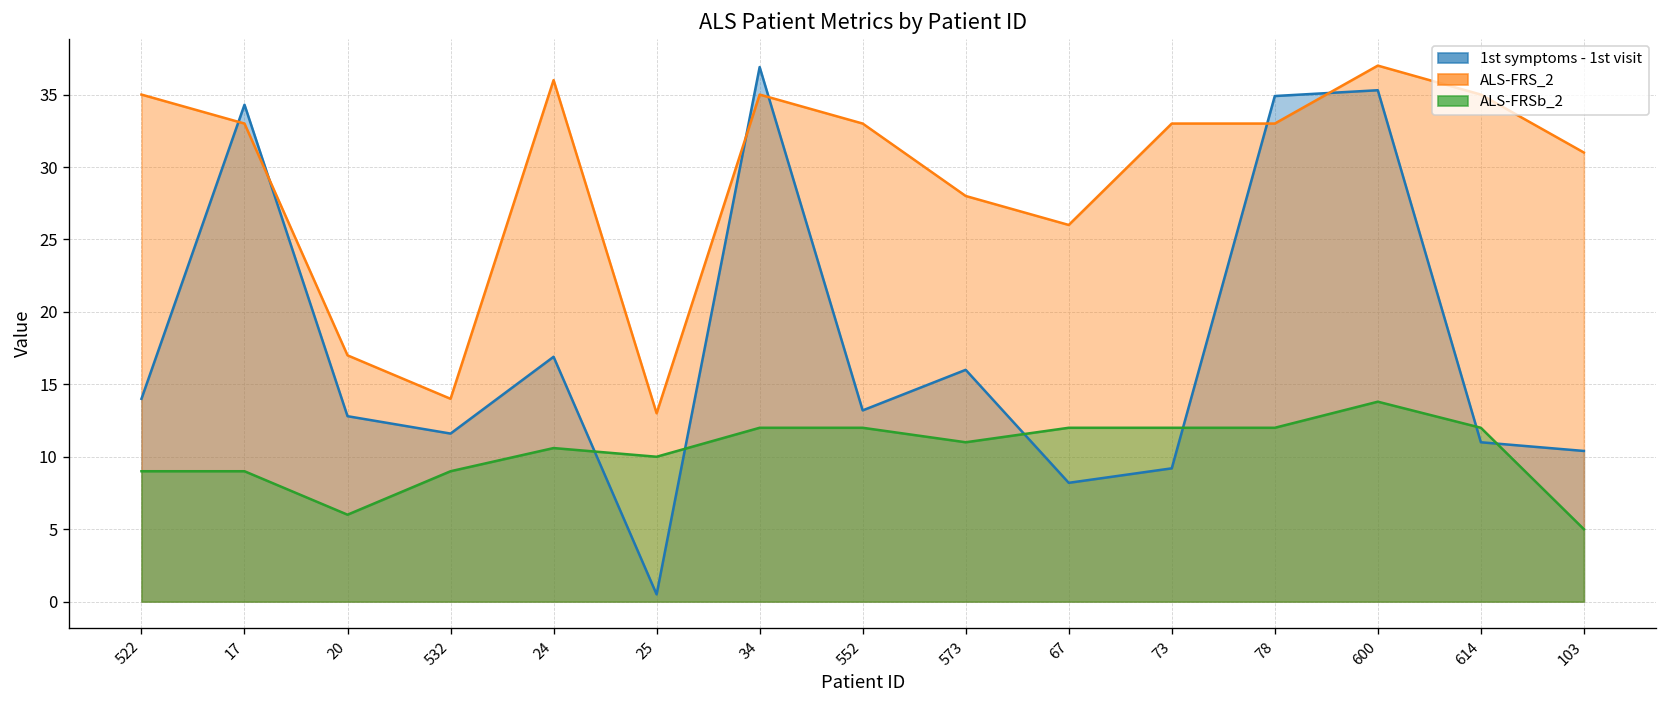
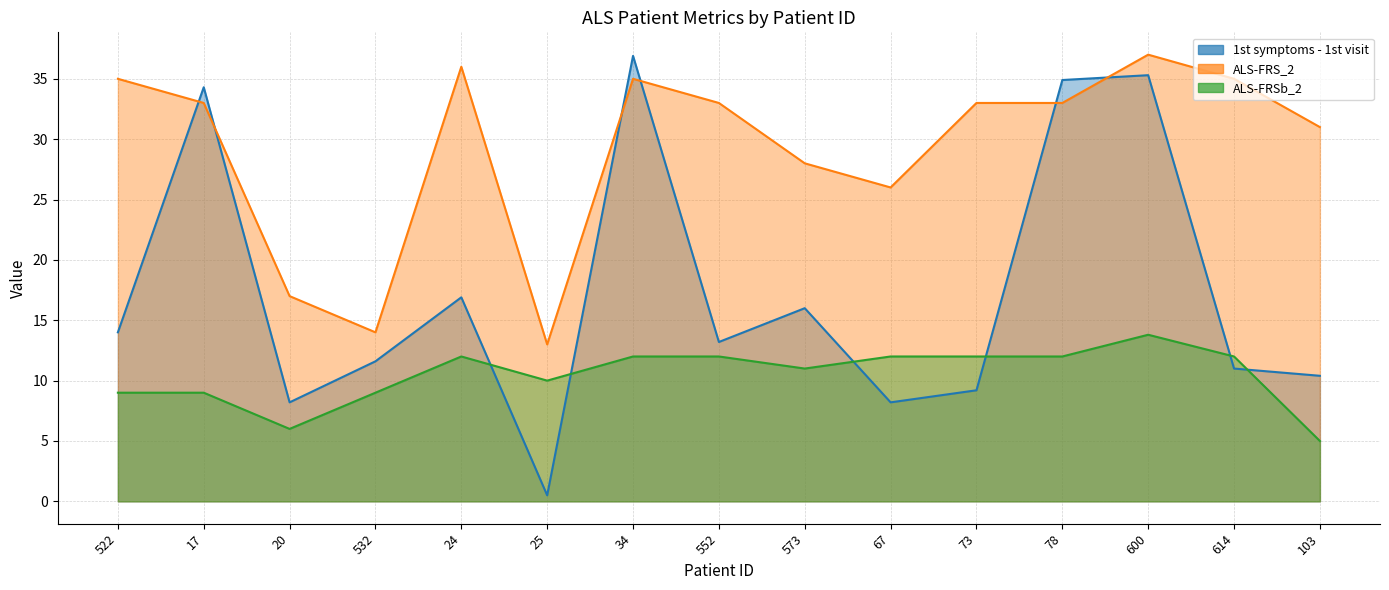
  {
    "1st symptoms - 1st visit": {
      "522": 14.0,
      "17": 34.3,
-     "20": 12.8,
+     "20": 8.2,
      "532": 11.6,
      "24": 16.9,
      "25": 0.5,
      "34": 36.9,
      "552": 13.2,
      "573": 16.0,
      "67": 8.2,
      "73": 9.2,
      "78": 34.9,
      "600": 35.3,
      "614": 11.0,
      "103": 10.4
    },
    "ALS-FRS_2": {
      "522": 35.0,
      "17": 33.0,
      "20": 17.0,
      "532": 14.0,
      "24": 36.0,
      "25": 13.0,
      "34": 35.0,
      "552": 33.0,
      "573": 28.0,
      "67": 26.0,
      "73": 33.0,
      "78": 33.0,
      "600": 37.0,
      "103": 31.0
    },
    "ALS-FRSb_2": {
      "522": 9.0,
      "17": 9.0,
      "20": 6.0,
      "532": 9.0,
-     "24": 10.6,
+     "24": 12.0,
      "25": 10.0,
      "34": 12.0,
      "552": 12.0,
      "573": 11.0,
      "67": 12.0,
      "73": 12.0,
      "78": 12.0,
      "600": 13.8,
      "614": 12.0,
      "103": 5.0
    }
  }
